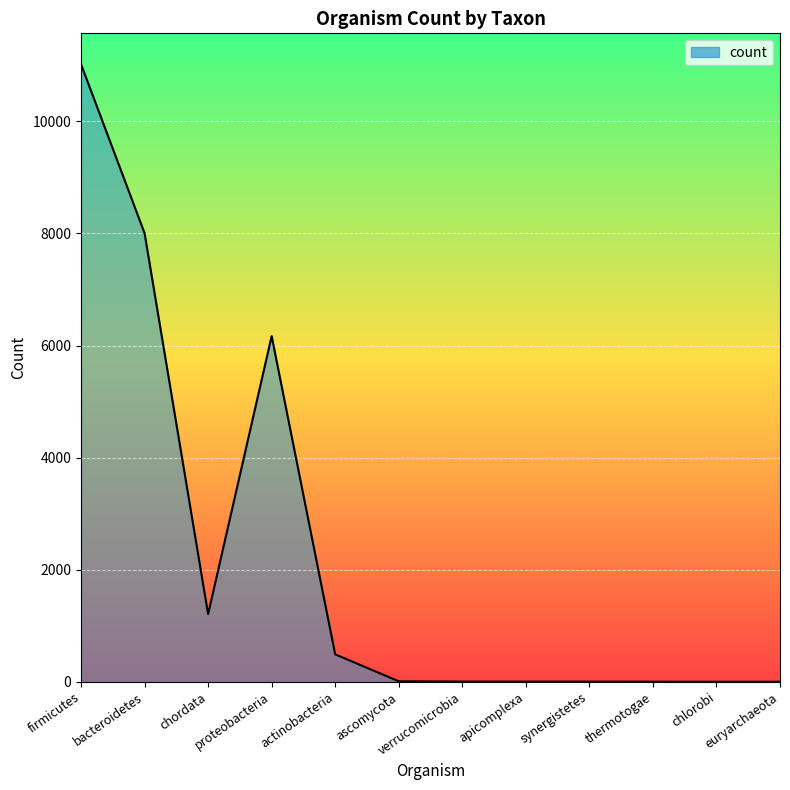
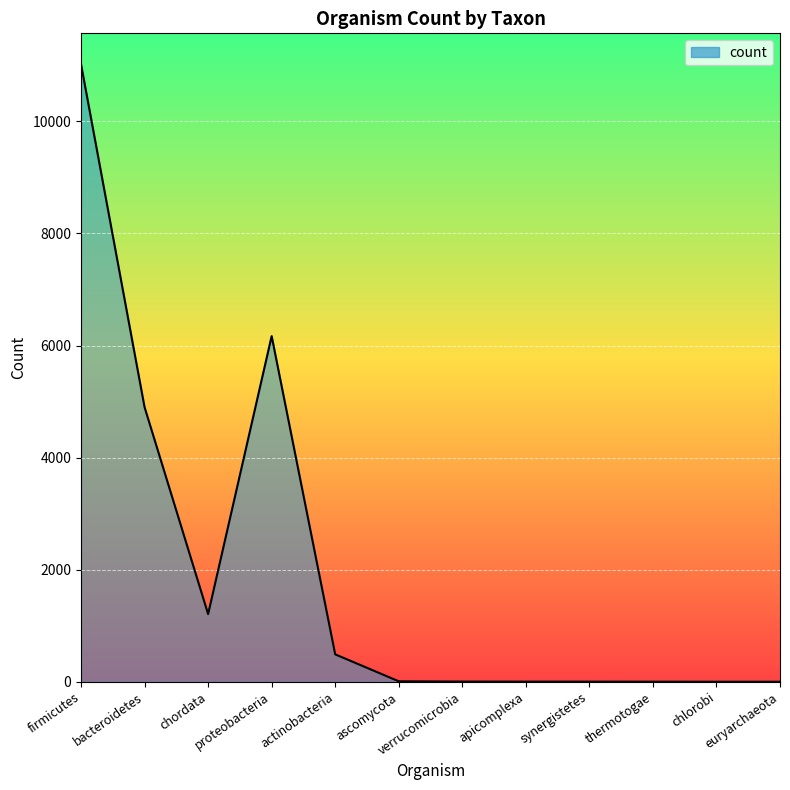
  {
    "firmicutes": 11000,
-   "bacteroidetes": 8000,
+   "bacteroidetes": 4900,
    "chordata": 1200,
    "proteobacteria": 6200,
    "actinobacteria": 500,
    "ascomycota": 0,
    "verrucomicrobia": 0,
    "apicomplexa": 0,
    "synergistetes": 0,
    "thermotogae": 0,
    "chlorobi": 0,
    "euryarchaeota": 0
  }
